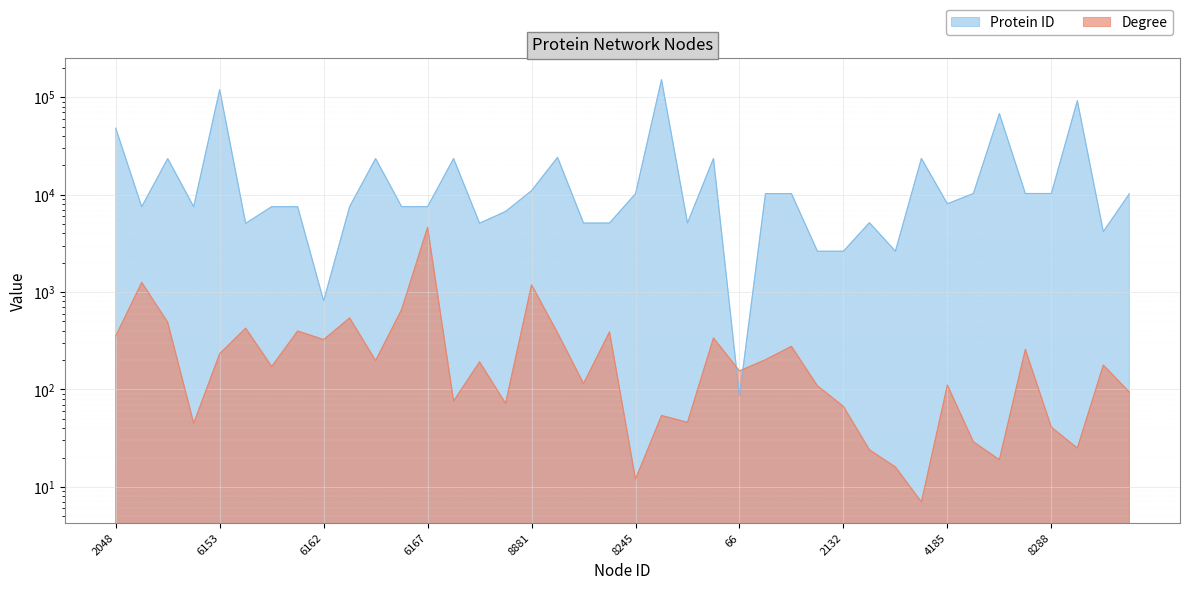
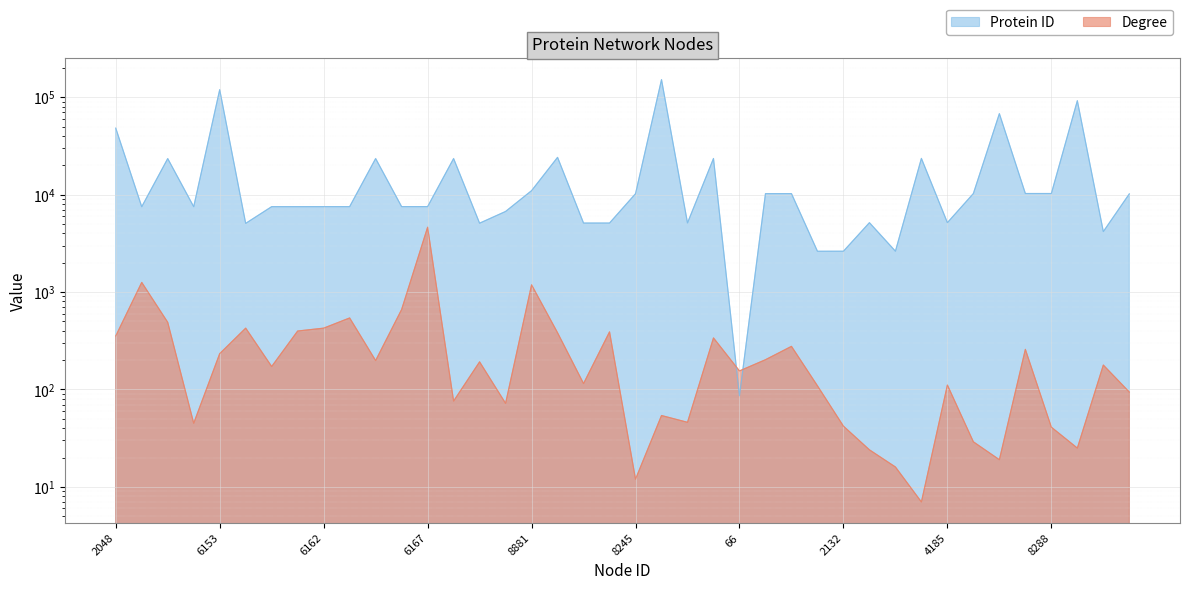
  {
    "Protein ID": {
      "2048": 50000,
      "6153": 120000,
-     "6162": 800,
+     "6162": 8000,
      "6167": 8000,
      "8881": 11000,
      "8245": 10000,
      "66": 90,
      "2132": 2600,
-     "4185": 8000,
+     "4185": 5000,
      "8288": 10000
    },
    "Degree": {
      "2048": 350,
      "6153": 230,
-     "6162": 330,
+     "6162": 400,
      "6167": 5000,
      "8881": 1200,
      "8245": 12,
      "66": 160,
-     "2132": 70,
+     "2132": 42,
      "4185": 110,
      "8288": 41
    }
  }
